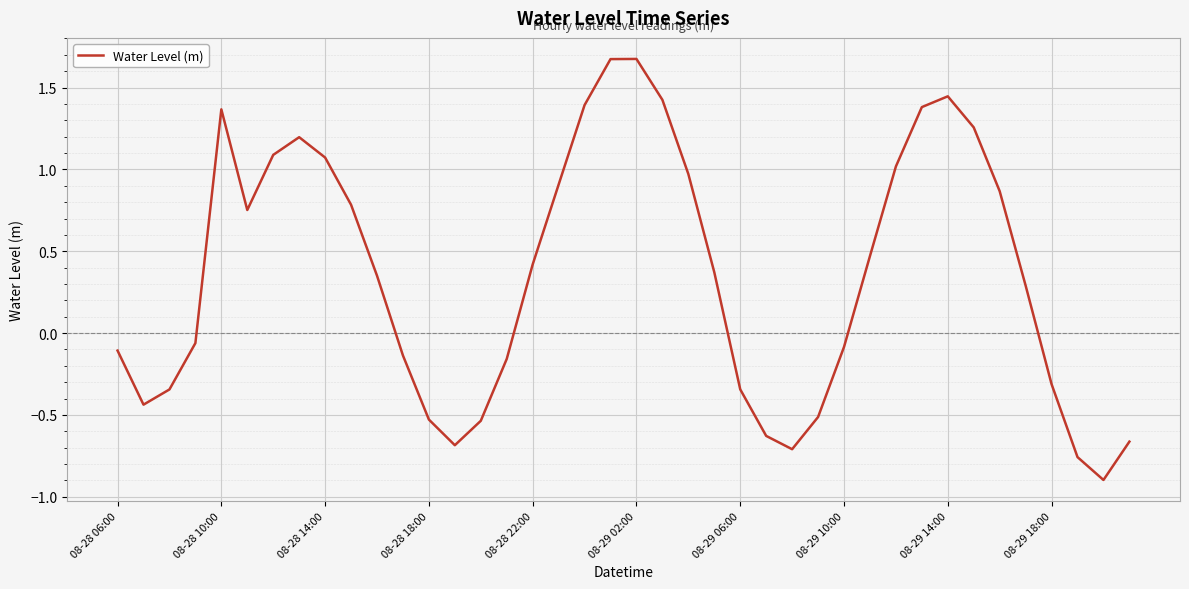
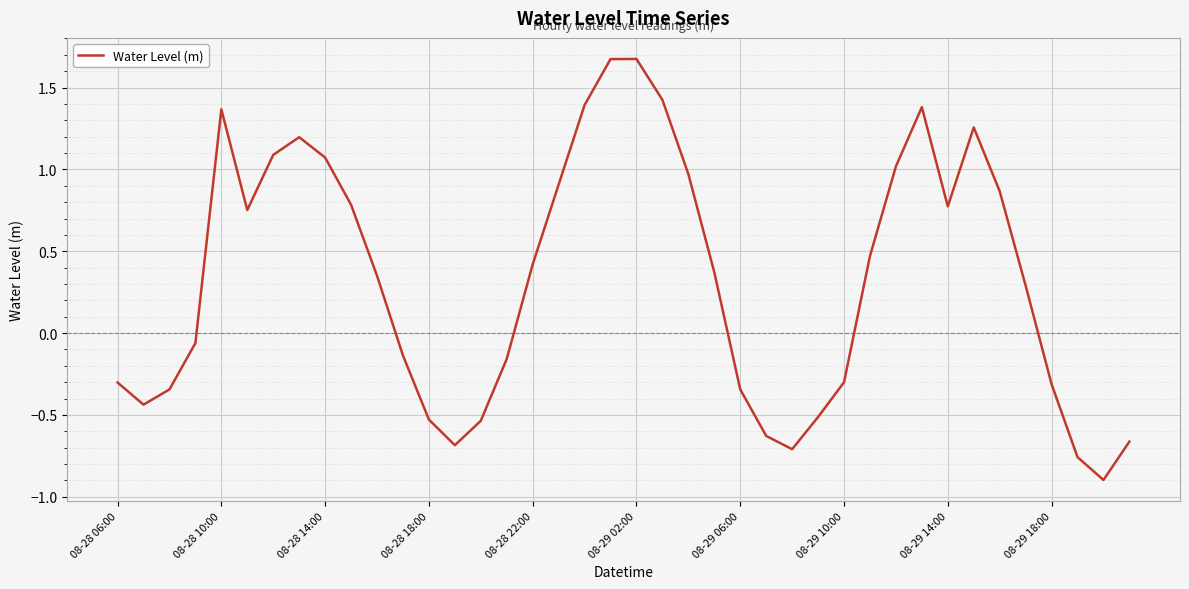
  {
-   "08-28 06:00": -0.11,
+   "08-28 06:00": -0.30,
    "08-28 10:00": 1.37,
    "08-28 14:00": 1.07,
    "08-28 18:00": -0.53,
    "08-28 22:00": 0.42,
    "08-29 02:00": 1.67,
    "08-29 06:00": -0.34,
-   "08-29 10:00": -0.08,
-   "08-29 14:00": 1.45,
+   "08-29 10:00": -0.30,
+   "08-29 14:00": 0.77,
    "08-29 18:00": -0.31
  }
